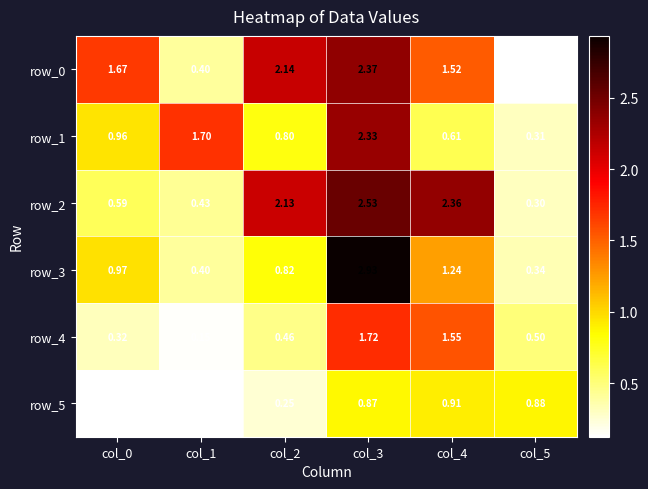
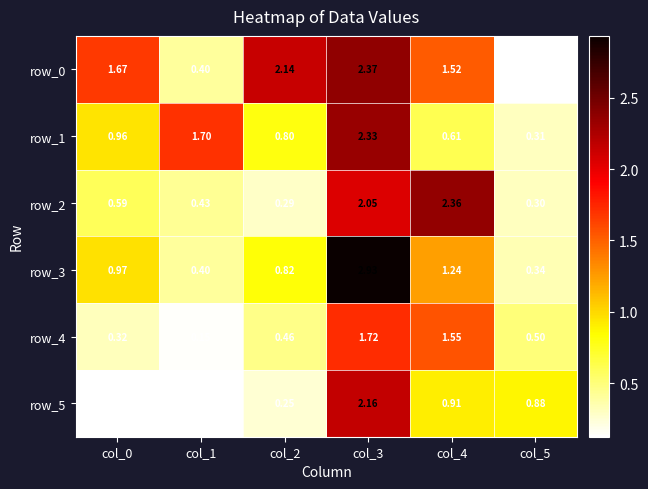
  {
    "row_0": {
      "col_0": 1.67,
      "col_1": 0.40,
      "col_2": 2.14,
      "col_3": 2.37,
      "col_4": 1.52
    },
    "row_1": {
      "col_0": 0.96,
      "col_1": 1.70,
      "col_2": 0.80,
      "col_3": 2.33,
      "col_4": 0.61,
      "col_5": 0.31
    },
    "row_2": {
      "col_0": 0.59,
      "col_1": 0.43,
-     "col_2": 2.13,
-     "col_3": 2.53,
+     "col_2": 0.29,
+     "col_3": 2.05,
      "col_4": 2.36,
      "col_5": 0.30
    },
    "row_3": {
      "col_0": 0.97,
      "col_1": 0.40,
      "col_2": 0.82,
      "col_4": 1.24,
      "col_5": 0.34
    },
    "row_4": {
      "col_0": 0.32,
      "col_2": 0.46,
      "col_3": 1.72,
      "col_4": 1.55,
      "col_5": 0.50
    },
    "row_5": {
-     "col_3": 0.87,
+     "col_3": 2.16,
      "col_4": 0.91,
      "col_5": 0.88
    }
  }
